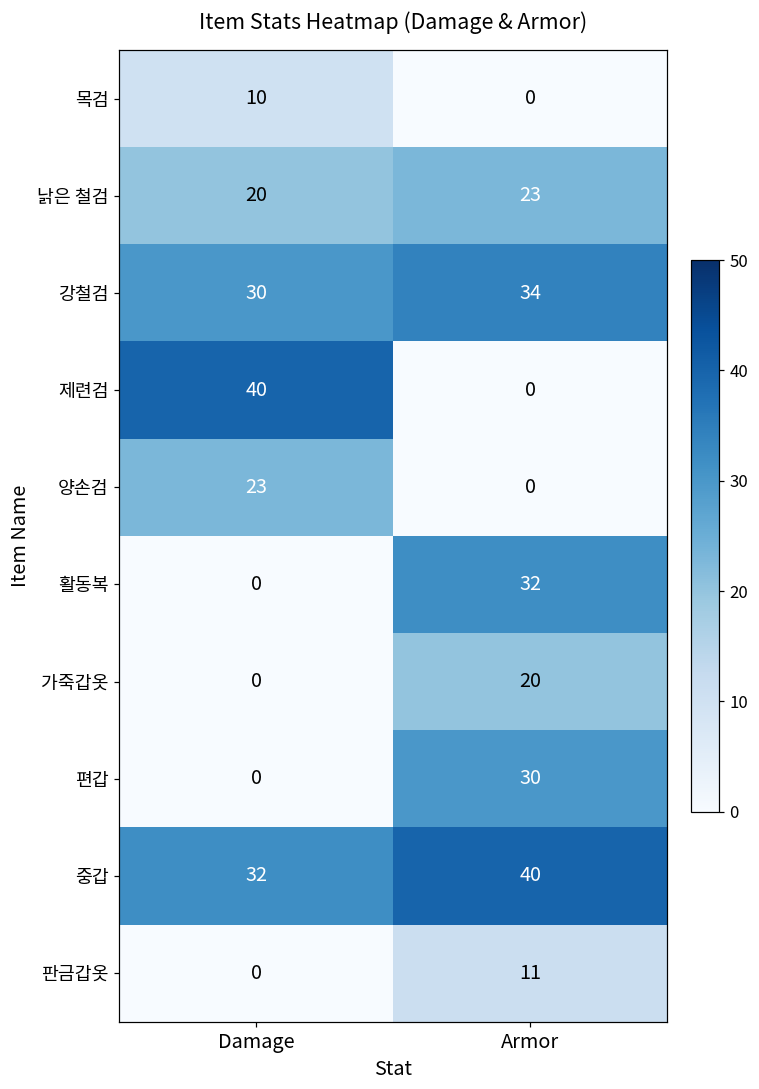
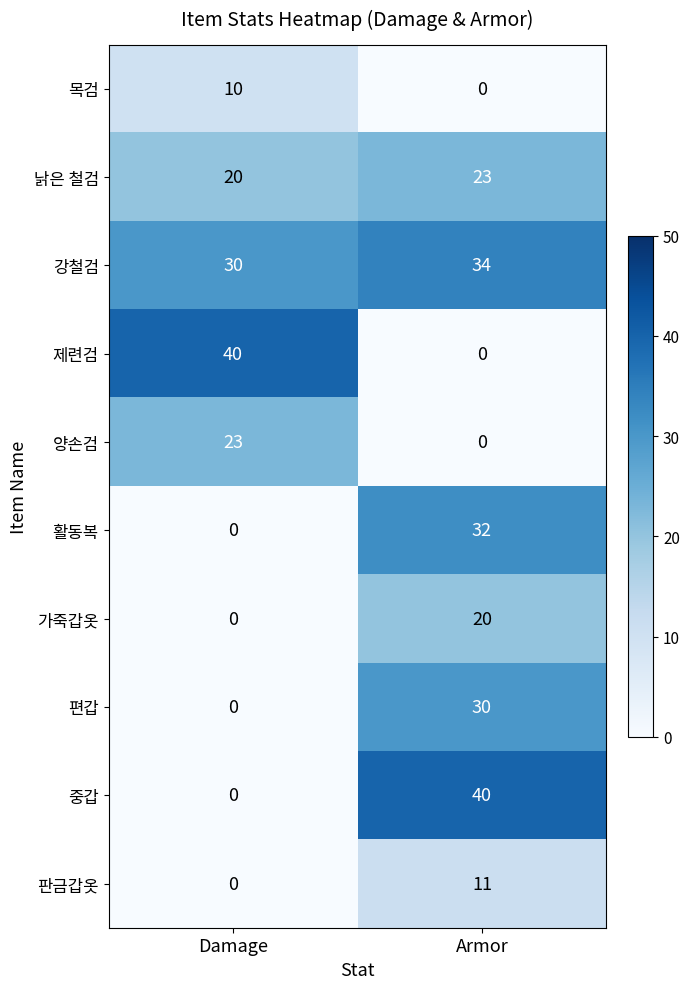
  {
    "목검": {
      "Damage": 10,
      "Armor": 0
    },
    "낡은 철검": {
      "Damage": 20,
      "Armor": 23
    },
    "강철검": {
      "Damage": 30,
      "Armor": 34
    },
    "제련검": {
      "Damage": 40,
      "Armor": 0
    },
    "양손검": {
      "Damage": 23,
      "Armor": 0
    },
    "활동복": {
      "Damage": 0,
      "Armor": 32
    },
    "가죽갑옷": {
      "Damage": 0,
      "Armor": 20
    },
    "편갑": {
      "Damage": 0,
      "Armor": 30
    },
    "중갑": {
-     "Damage": 32,
+     "Damage": 0,
      "Armor": 40
    },
    "판금갑옷": {
      "Damage": 0,
      "Armor": 11
    }
  }
